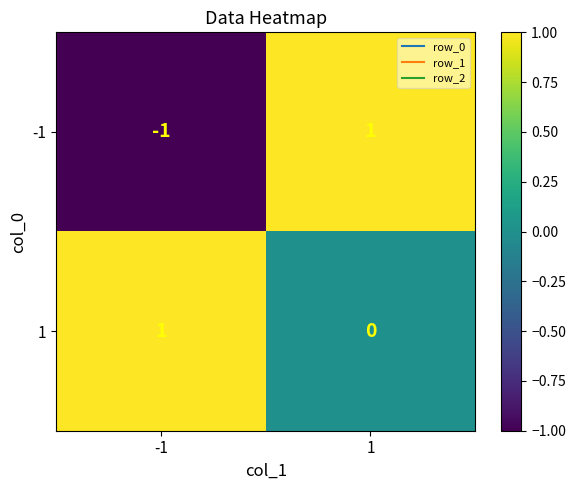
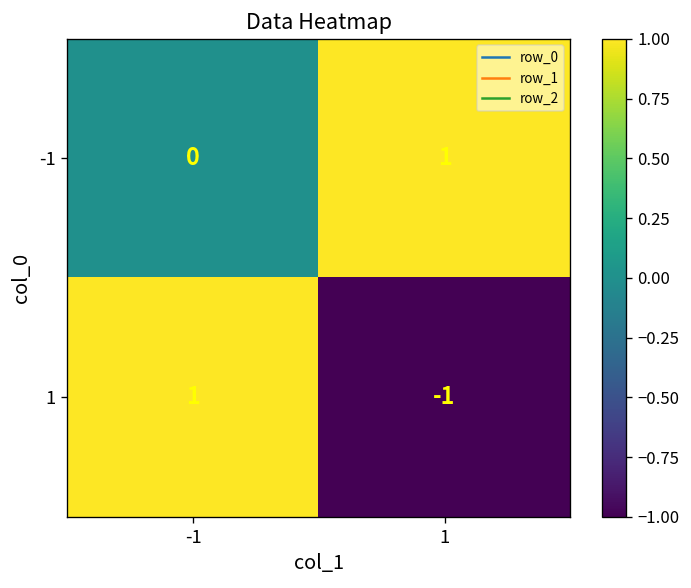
  {
    "-1": {
-     "-1": -1
+     "-1": 0
    },
    "1": {
-     "1": 0
+     "1": -1
    }
  }
